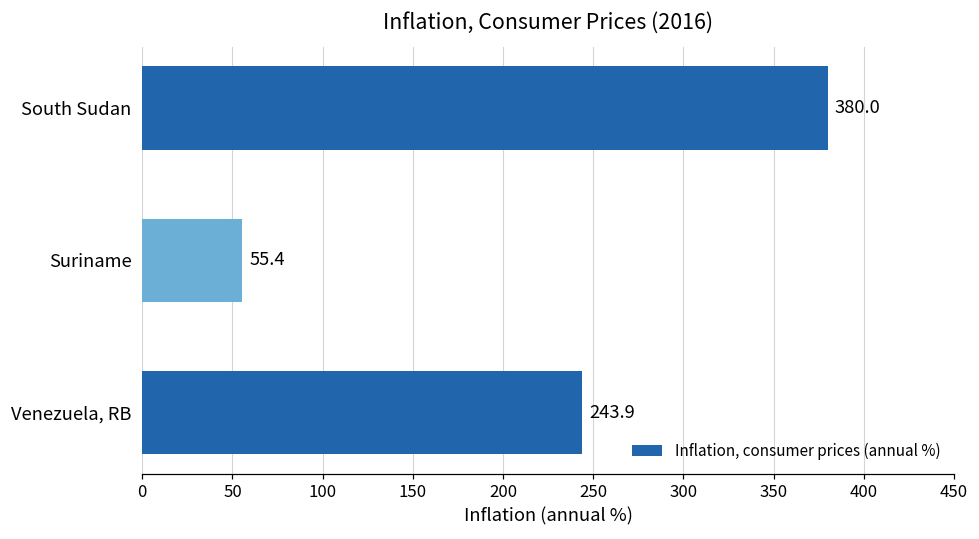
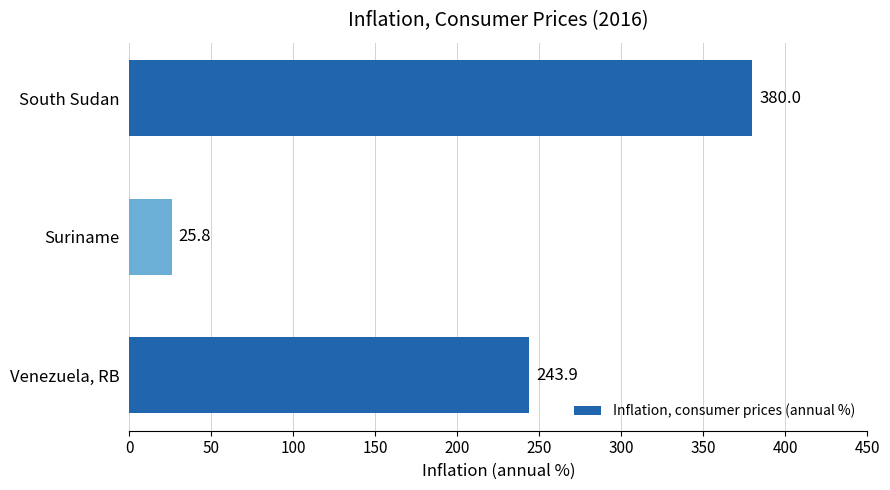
  {
    "South Sudan": 380.0,
-   "Suriname": 55.4,
+   "Suriname": 25.8,
    "Venezuela, RB": 243.9
  }
